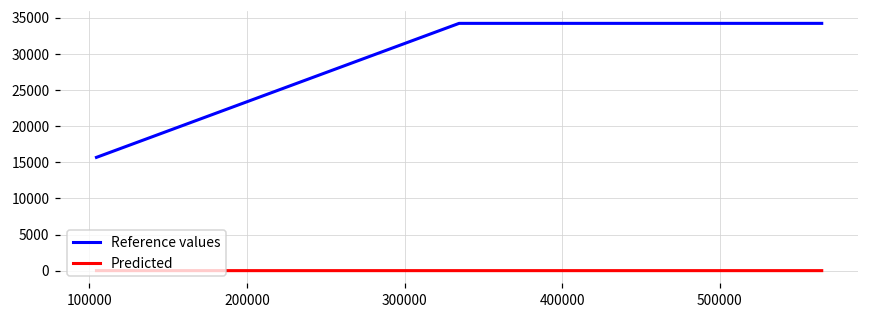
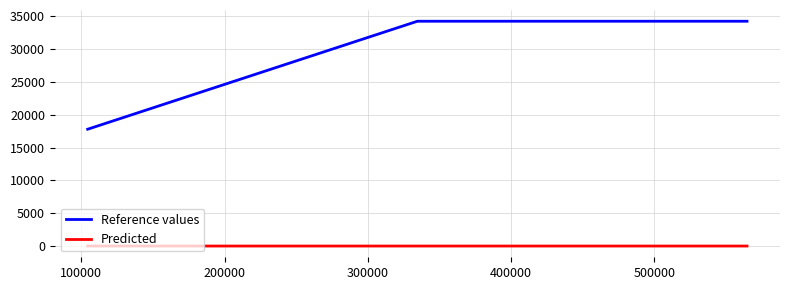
  {
    "Reference values": {
-     "100000": 16000
+     "100000": 18000
    }
  }
